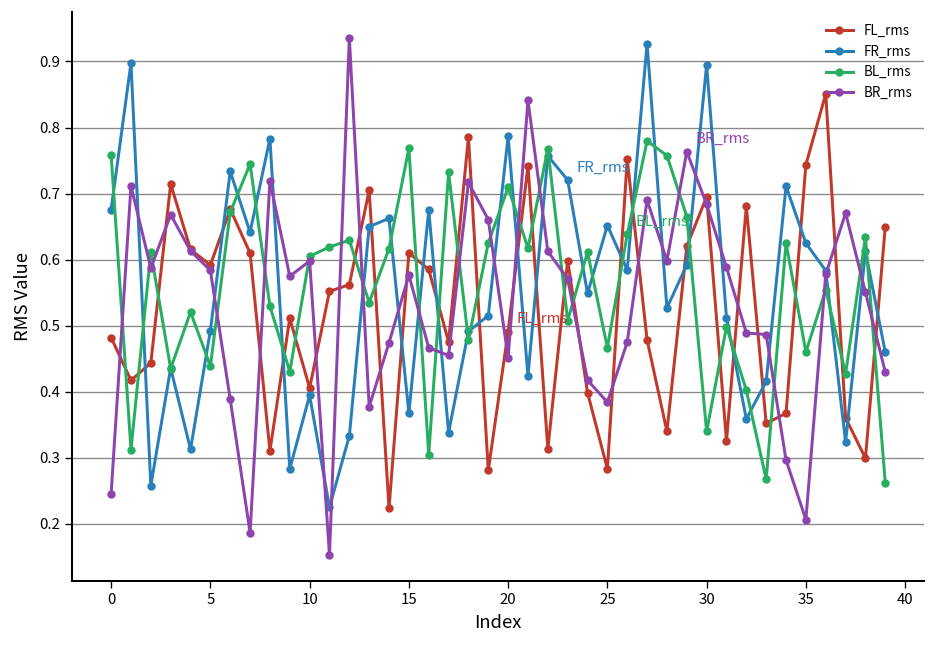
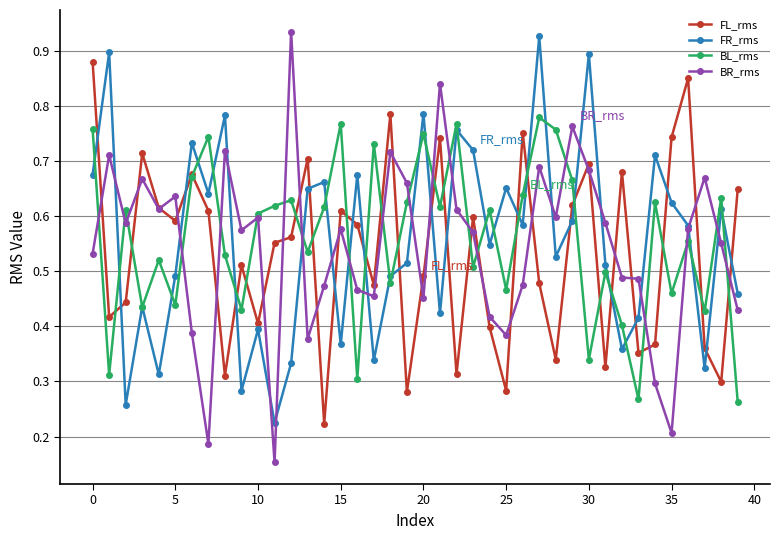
  {
    "FL_rms": {
-     "0": 0.48,
+     "0": 0.88,
      "5": 0.59,
      "10": 0.41,
      "15": 0.61,
      "20": 0.49,
      "25": 0.28,
      "30": 0.70,
      "35": 0.74
    },
    "FR_rms": {
      "0": 0.68,
      "5": 0.49,
      "10": 0.39,
      "15": 0.37,
      "20": 0.79,
      "25": 0.65,
      "30": 0.89,
      "35": 0.62
    },
    "BL_rms": {
      "0": 0.76,
      "5": 0.44,
      "10": 0.61,
      "15": 0.77,
-     "20": 0.71,
+     "20": 0.75,
      "25": 0.47,
      "30": 0.34,
      "35": 0.46
    },
    "BR_rms": {
-     "0": 0.25,
-     "5": 0.58,
+     "0": 0.53,
+     "5": 0.64,
      "10": 0.60,
      "15": 0.58,
      "20": 0.45,
      "25": 0.38,
      "30": 0.68,
      "35": 0.21
    }
  }
